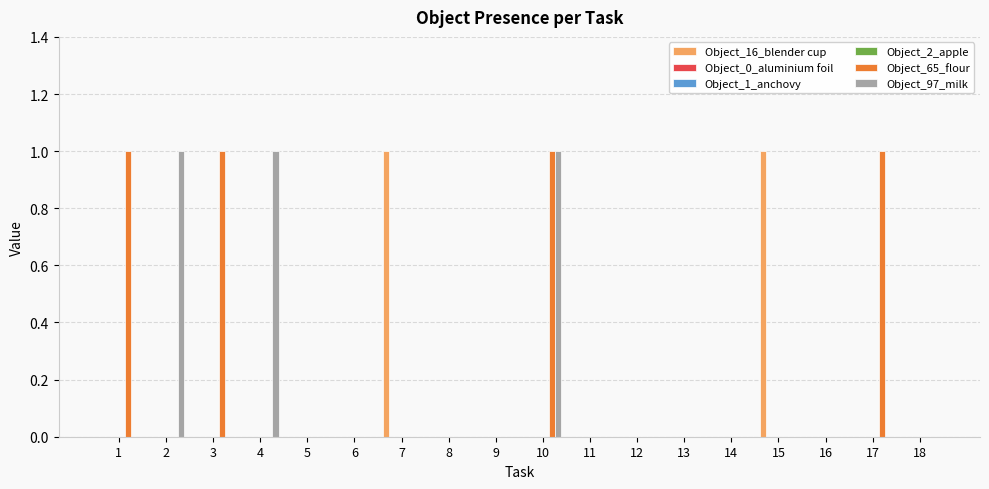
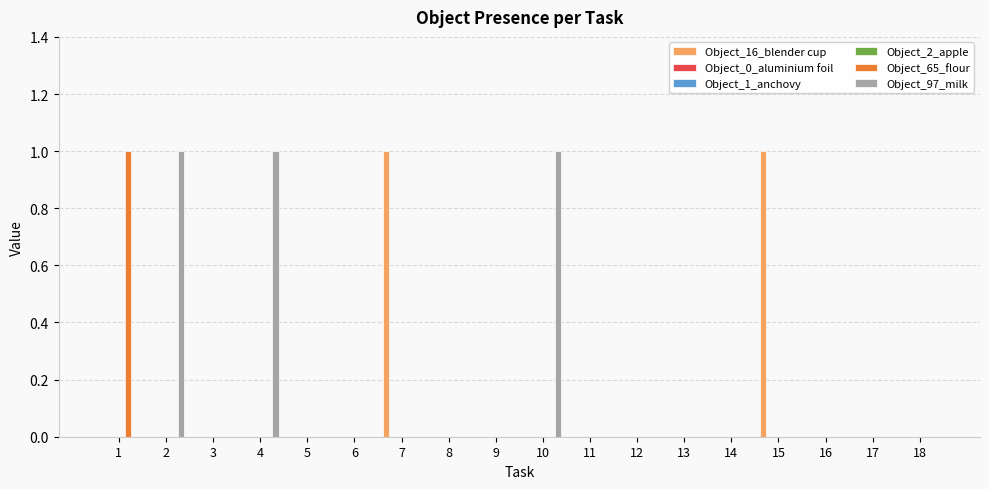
  {
    "Object_16_blender cup": {
      "1": 0,
      "2": 0,
      "3": 0,
      "4": 0,
      "5": 0,
      "6": 0,
      "7": 1,
      "8": 0,
      "9": 0,
      "10": 0,
      "11": 0,
      "12": 0,
      "13": 0,
      "14": 0,
      "15": 1,
      "16": 0,
      "17": 0,
      "18": 0
    },
    "Object_0_aluminium foil": {
      "1": 0,
      "2": 0,
      "3": 0,
      "4": 0,
      "5": 0,
      "6": 0,
      "7": 0,
      "8": 0,
      "9": 0,
      "10": 0,
      "11": 0,
      "12": 0,
      "13": 0,
      "14": 0,
      "15": 0,
      "16": 0,
      "17": 0,
      "18": 0
    },
    "Object_1_anchovy": {
      "1": 0,
      "2": 0,
      "3": 0,
      "4": 0,
      "5": 0,
      "6": 0,
      "7": 0,
      "8": 0,
      "9": 0,
      "10": 0,
      "11": 0,
      "12": 0,
      "13": 0,
      "14": 0,
      "15": 0,
      "16": 0,
      "17": 0,
      "18": 0
    },
    "Object_2_apple": {
      "1": 0,
      "2": 0,
      "3": 0,
      "4": 0,
      "5": 0,
      "6": 0,
      "7": 0,
      "8": 0,
      "9": 0,
      "10": 0,
      "11": 0,
      "12": 0,
      "13": 0,
      "14": 0,
      "15": 0,
      "16": 0,
      "17": 0,
      "18": 0
    },
    "Object_65_flour": {
      "1": 1,
      "2": 0,
-     "3": 1,
+     "3": 0,
      "4": 0,
      "5": 0,
      "6": 0,
      "7": 0,
      "8": 0,
      "9": 0,
-     "10": 1,
+     "10": 0,
      "11": 0,
      "12": 0,
      "13": 0,
      "14": 0,
      "15": 0,
      "16": 0,
-     "17": 1,
+     "17": 0,
      "18": 0
    },
    "Object_97_milk": {
      "1": 0,
      "2": 1,
      "3": 0,
      "4": 1,
      "5": 0,
      "6": 0,
      "7": 0,
      "8": 0,
      "9": 0,
      "10": 1,
      "11": 0,
      "12": 0,
      "13": 0,
      "14": 0,
      "15": 0,
      "16": 0,
      "17": 0,
      "18": 0
    }
  }
